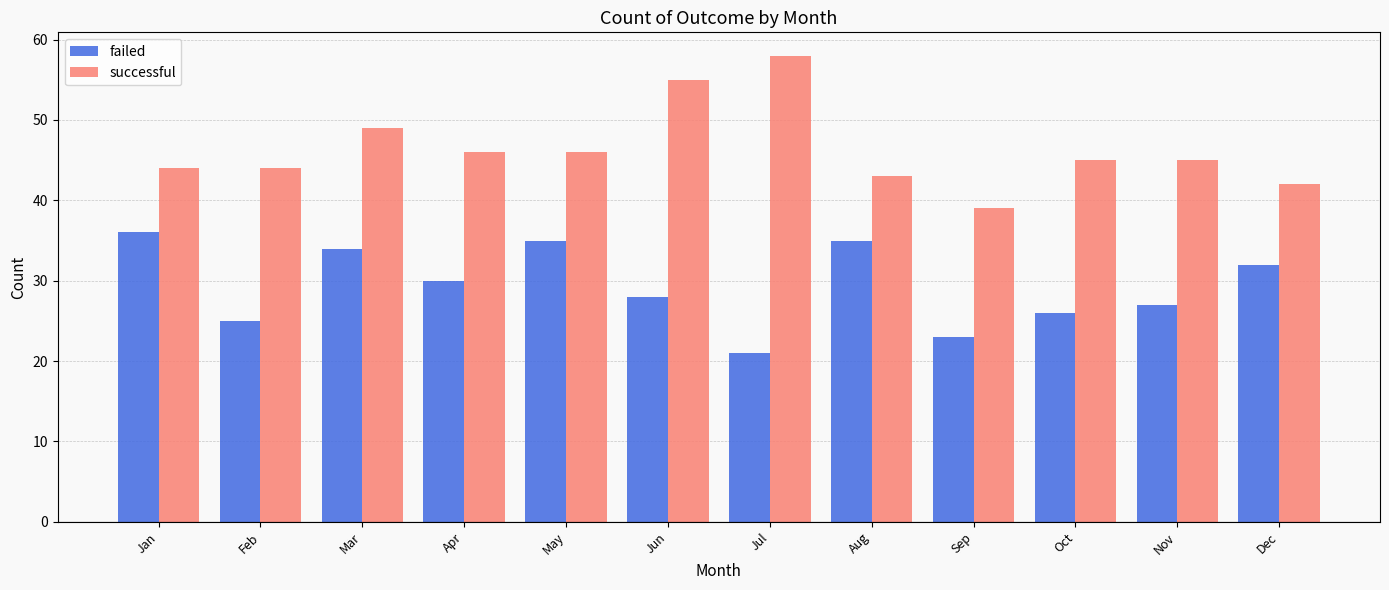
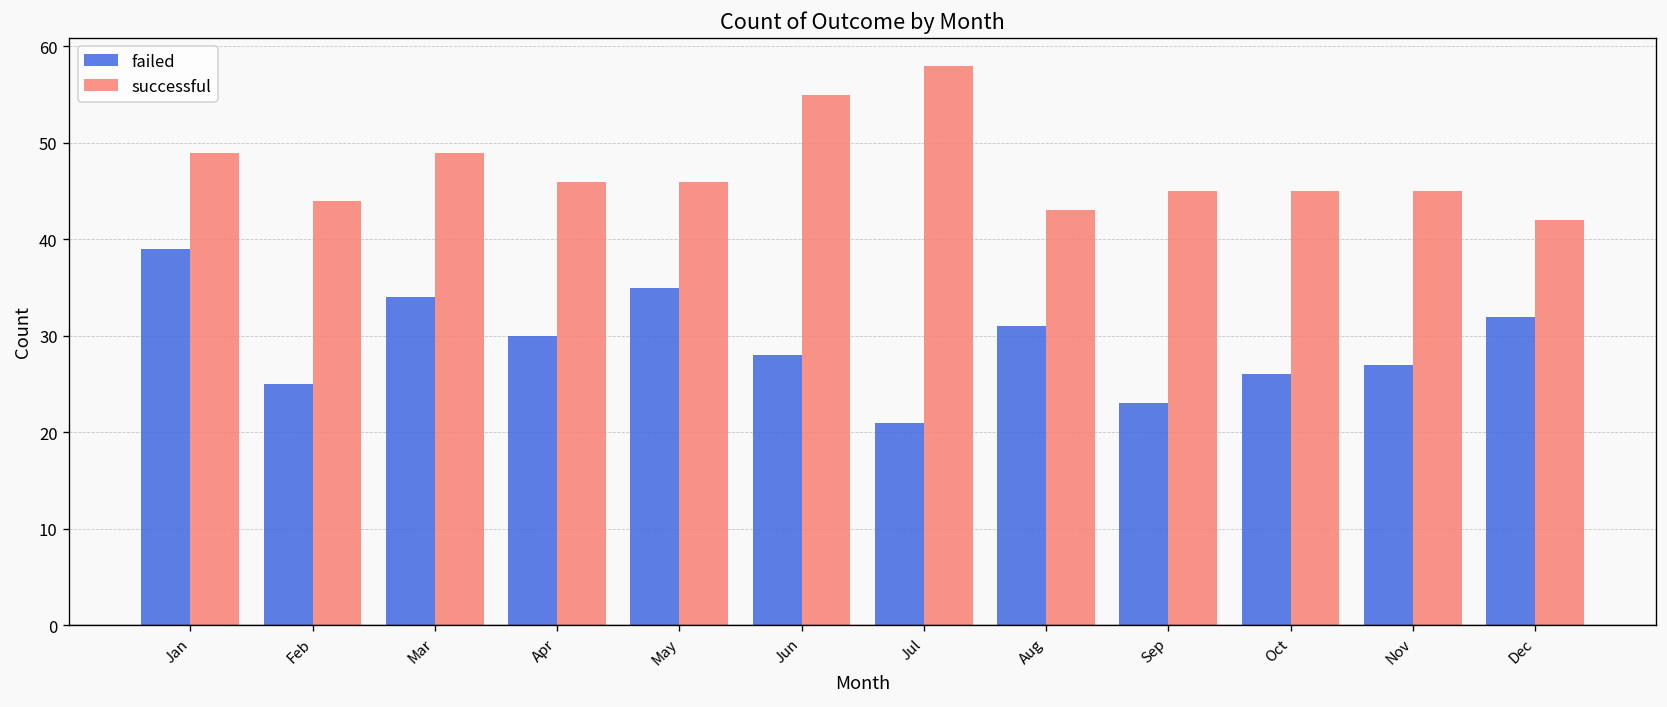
  {
    "failed": {
-     "Jan": 36,
+     "Jan": 39,
      "Feb": 25,
      "Mar": 34,
      "Apr": 30,
      "May": 35,
      "Jun": 28,
      "Jul": 21,
-     "Aug": 35,
+     "Aug": 31,
      "Sep": 23,
      "Oct": 26,
      "Nov": 27,
      "Dec": 32
    },
    "successful": {
-     "Jan": 44,
+     "Jan": 49,
      "Feb": 44,
      "Mar": 49,
      "Apr": 46,
      "May": 46,
      "Jun": 55,
      "Jul": 58,
      "Aug": 43,
-     "Sep": 39,
+     "Sep": 45,
      "Oct": 45,
      "Nov": 45,
      "Dec": 42
    }
  }
